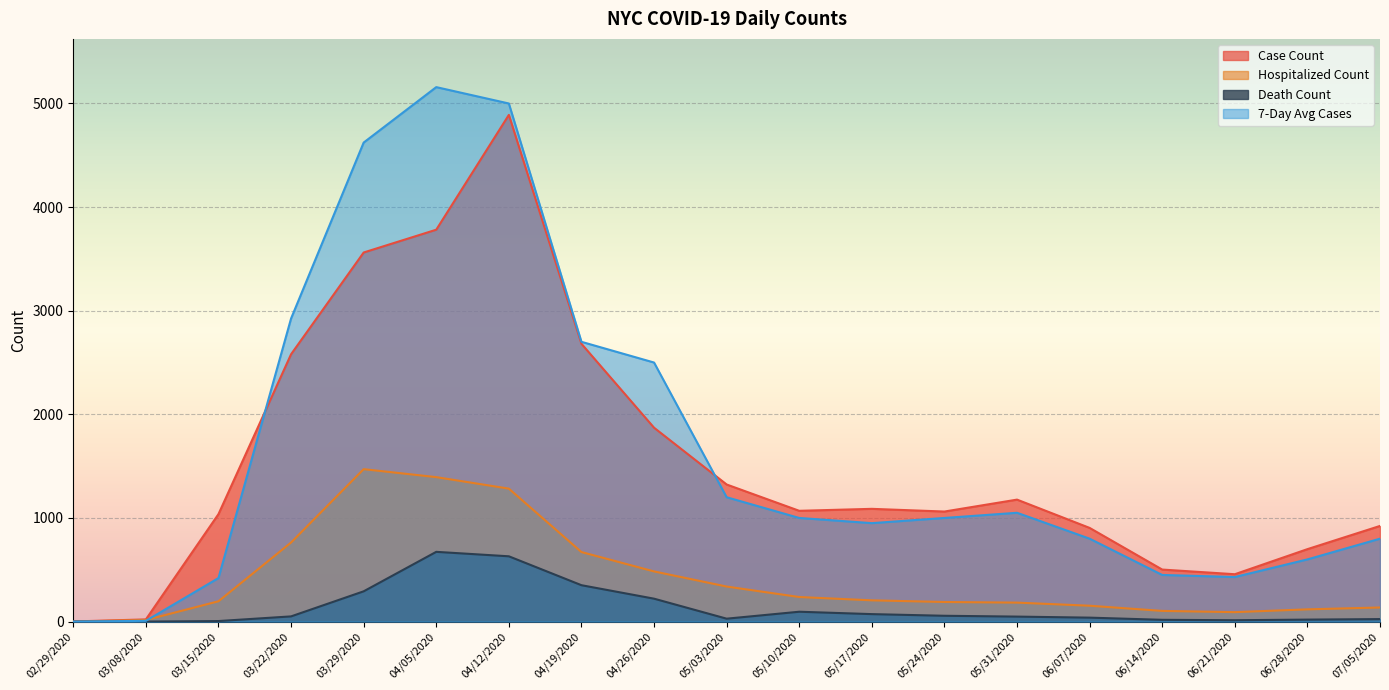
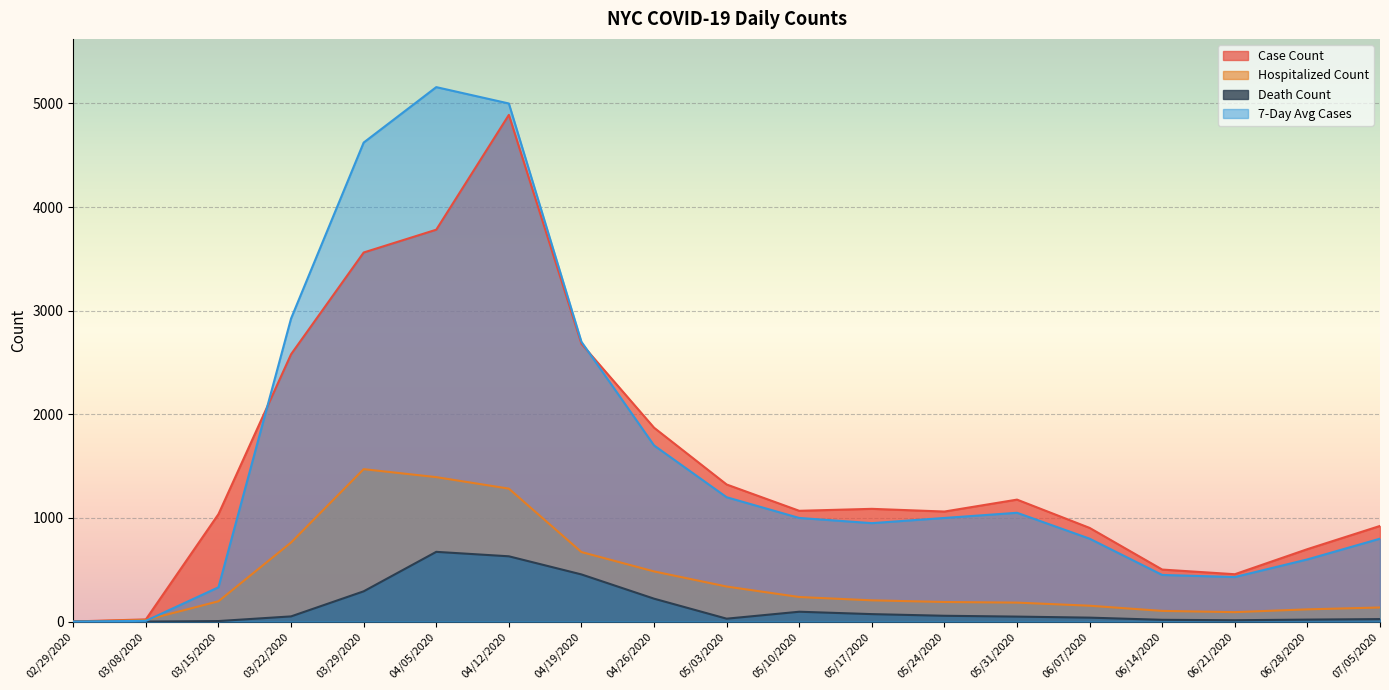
  {
    "Death Count": {
      "03/15/2020": 10,
      "03/22/2020": 50,
      "03/29/2020": 290,
      "04/05/2020": 670,
      "04/12/2020": 630,
-     "04/19/2020": 350,
+     "04/19/2020": 460,
      "04/26/2020": 220,
      "05/03/2020": 30,
      "05/10/2020": 100,
      "05/17/2020": 70,
      "05/24/2020": 60,
      "05/31/2020": 50,
      "06/07/2020": 40,
      "06/14/2020": 20,
      "06/21/2020": 10,
      "06/28/2020": 20,
      "07/05/2020": 20
    },
    "7-Day Avg Cases": {
-     "03/15/2020": 420,
+     "03/15/2020": 330,
      "03/22/2020": 2930,
      "03/29/2020": 4620,
      "04/05/2020": 5160,
      "04/12/2020": 5000,
-     "04/26/2020": 2500,
+     "04/26/2020": 1700,
      "05/03/2020": 1200,
      "05/10/2020": 1000,
      "05/17/2020": 950,
      "05/24/2020": 1000,
      "05/31/2020": 1050,
      "06/07/2020": 800,
      "06/14/2020": 450,
      "06/21/2020": 430,
      "06/28/2020": 600,
      "07/05/2020": 800
    }
  }
